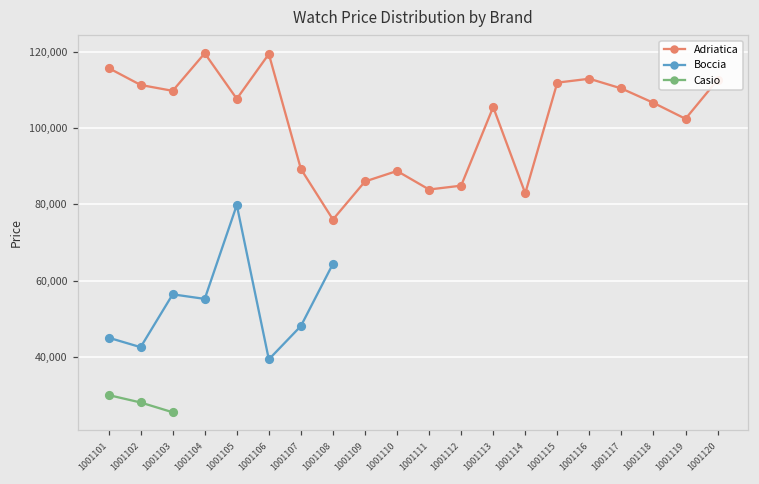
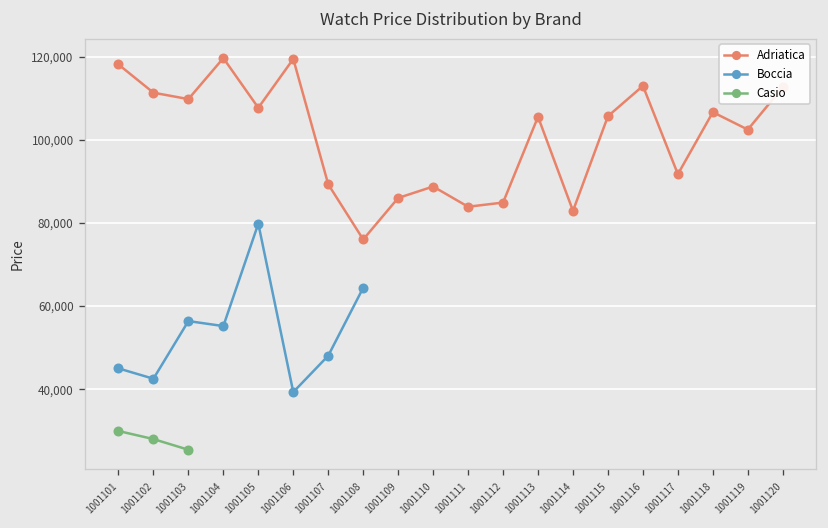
  {
    "Adriatica": {
-     "1001101": "116,000",
+     "1001101": "118,000",
      "1001102": "111,000",
      "1001103": "110,000",
      "1001104": "120,000",
      "1001105": "108,000",
      "1001106": "119,000",
      "1001107": "89,000",
      "1001108": "76,000",
      "1001109": "86,000",
      "1001110": "89,000",
      "1001111": "84,000",
      "1001112": "85,000",
      "1001113": "106,000",
      "1001114": "83,000",
-     "1001115": "112,000",
+     "1001115": "106,000",
      "1001116": "113,000",
-     "1001117": "110,000",
+     "1001117": "92,000",
      "1001118": "107,000",
      "1001119": "102,000"
    },
    "Boccia": {
      "1001101": "45,000",
      "1001102": "43,000",
      "1001103": "56,000",
      "1001104": "55,000",
      "1001105": "80,000",
      "1001106": "39,000",
      "1001107": "48,000",
      "1001108": "64,000"
    },
    "Casio": {
      "1001101": "30,000",
      "1001102": "28,000",
      "1001103": "25,000"
    }
  }
